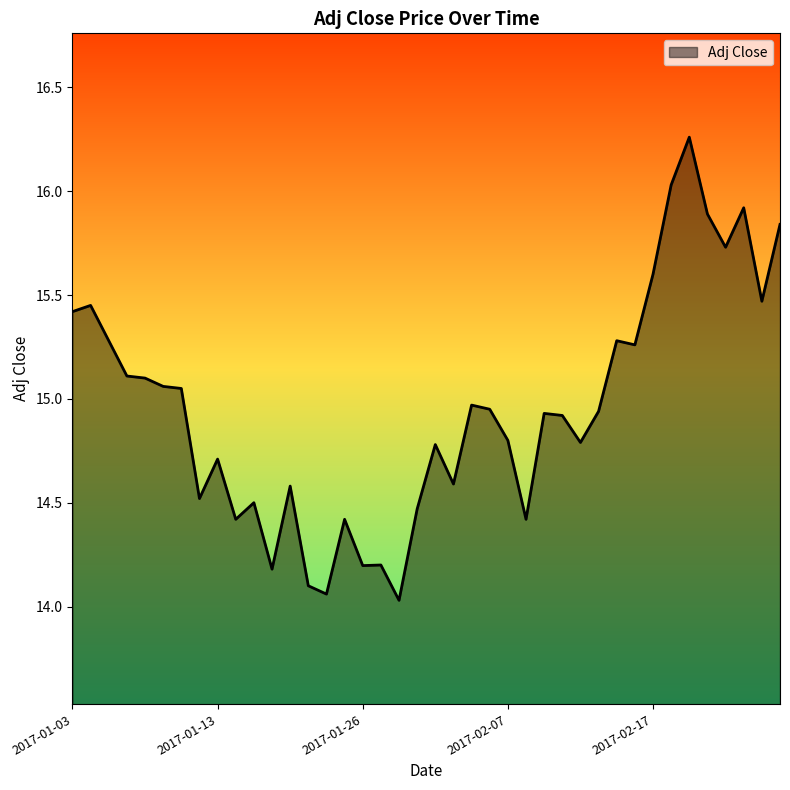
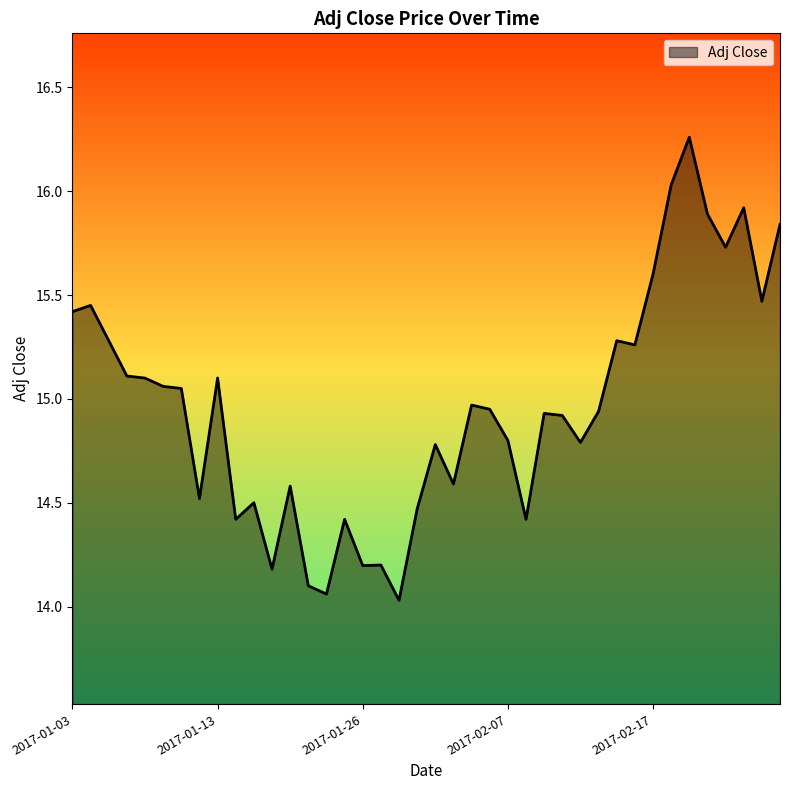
  {
    "2017-01-03": 15.42,
-   "2017-01-13": 14.71,
+   "2017-01-13": 15.10,
    "2017-01-26": 14.20,
    "2017-02-07": 14.80,
    "2017-02-17": 15.60
  }
